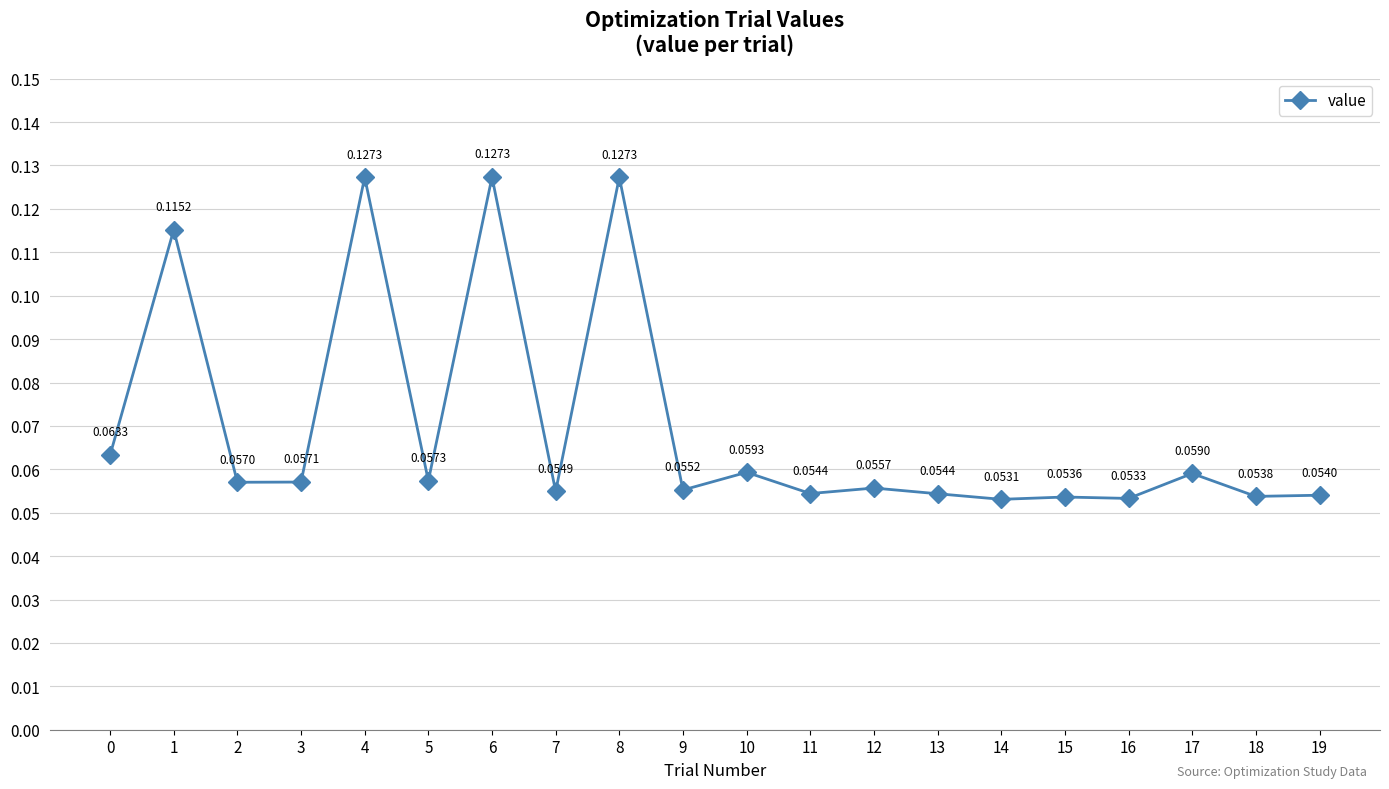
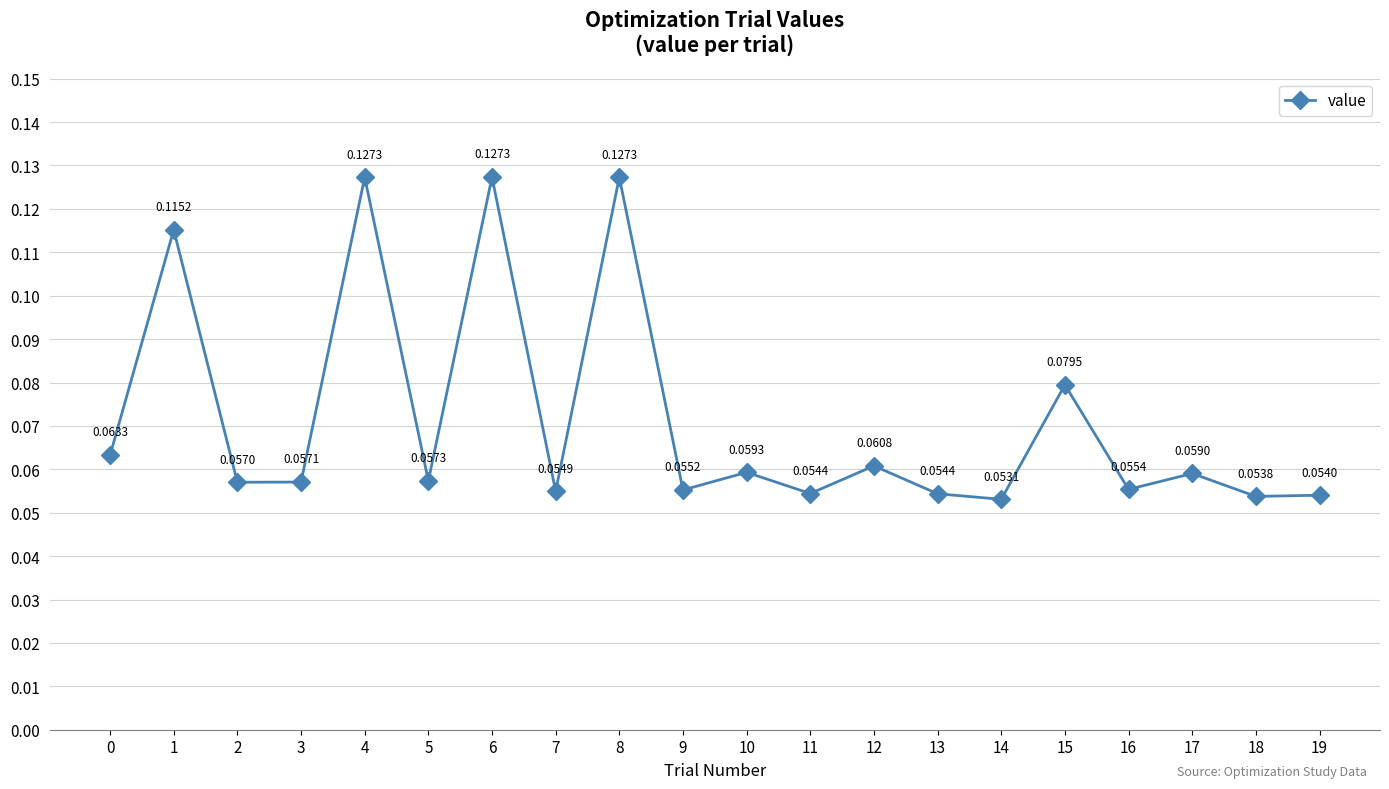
  {
    "0": 0.0633,
    "1": 0.1152,
    "2": 0.0570,
    "3": 0.0571,
    "4": 0.1273,
    "5": 0.0573,
    "6": 0.1273,
    "7": 0.0549,
    "8": 0.1273,
    "9": 0.0552,
    "10": 0.0593,
    "11": 0.0544,
-   "12": 0.0557,
+   "12": 0.0608,
    "13": 0.0544,
    "14": 0.0531,
-   "15": 0.0536,
-   "16": 0.0533,
+   "15": 0.0795,
+   "16": 0.0554,
    "17": 0.0590,
    "18": 0.0538,
    "19": 0.0540
  }
